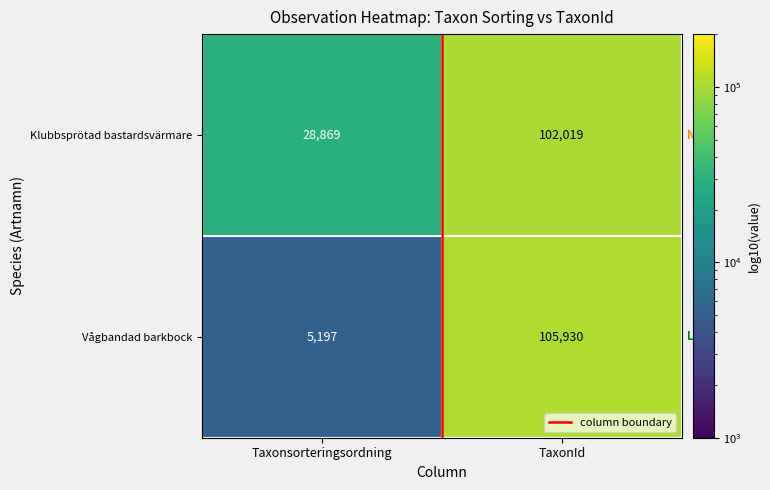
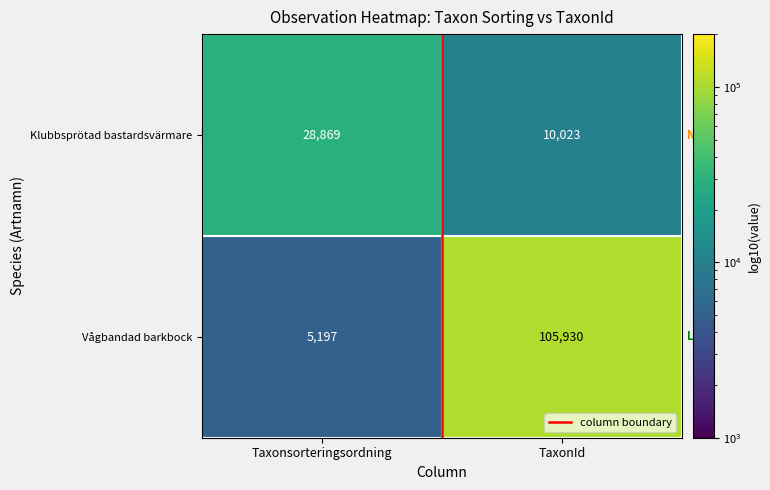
  {
    "Klubbsprötad bastardsvärmare": {
      "Taxonsorteringsordning": "28,869",
-     "TaxonId": "102,019"
+     "TaxonId": "10,023"
    },
    "Vågbandad barkbock": {
      "Taxonsorteringsordning": "5,197",
      "TaxonId": "105,930"
    }
  }
